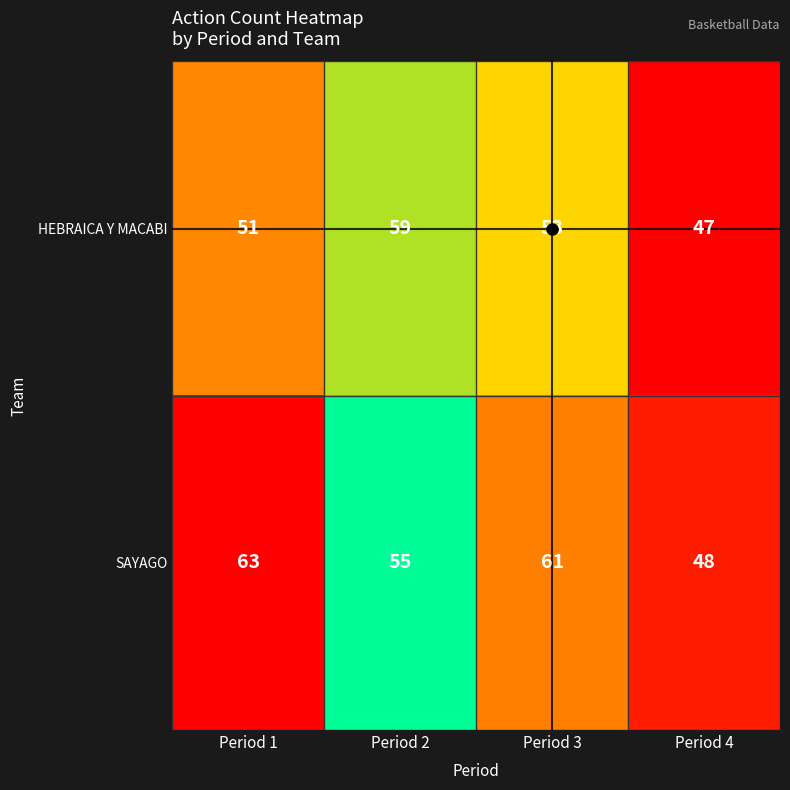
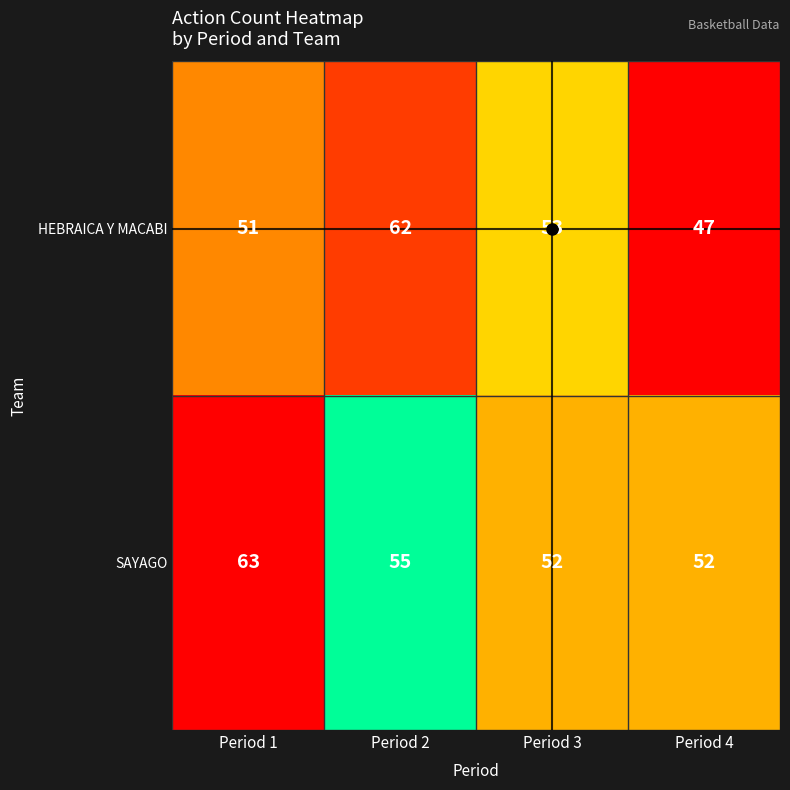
  {
    "HEBRAICA Y MACABI": {
      "Period 1": 51,
-     "Period 2": 59,
+     "Period 2": 62,
      "Period 4": 47
    },
    "SAYAGO": {
      "Period 1": 63,
      "Period 2": 55,
-     "Period 3": 61,
-     "Period 4": 48
+     "Period 3": 52,
+     "Period 4": 52
    }
  }
